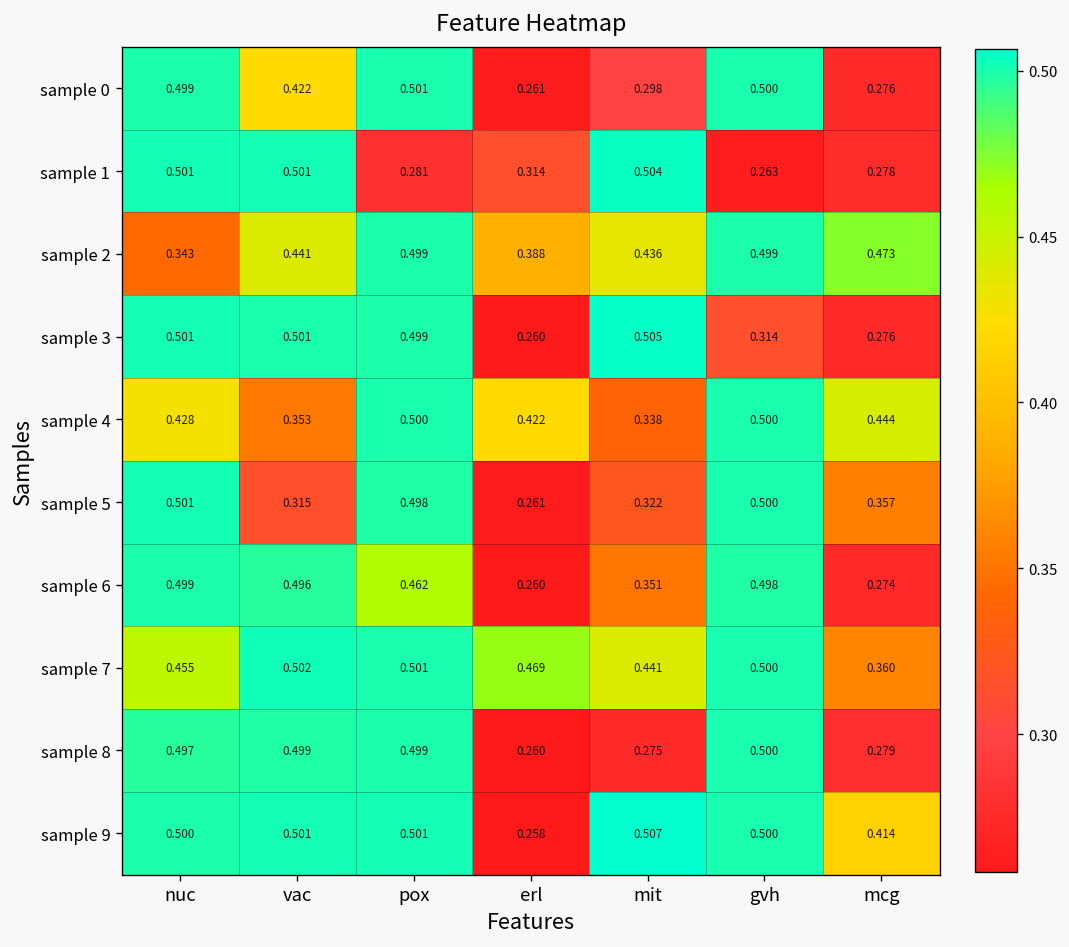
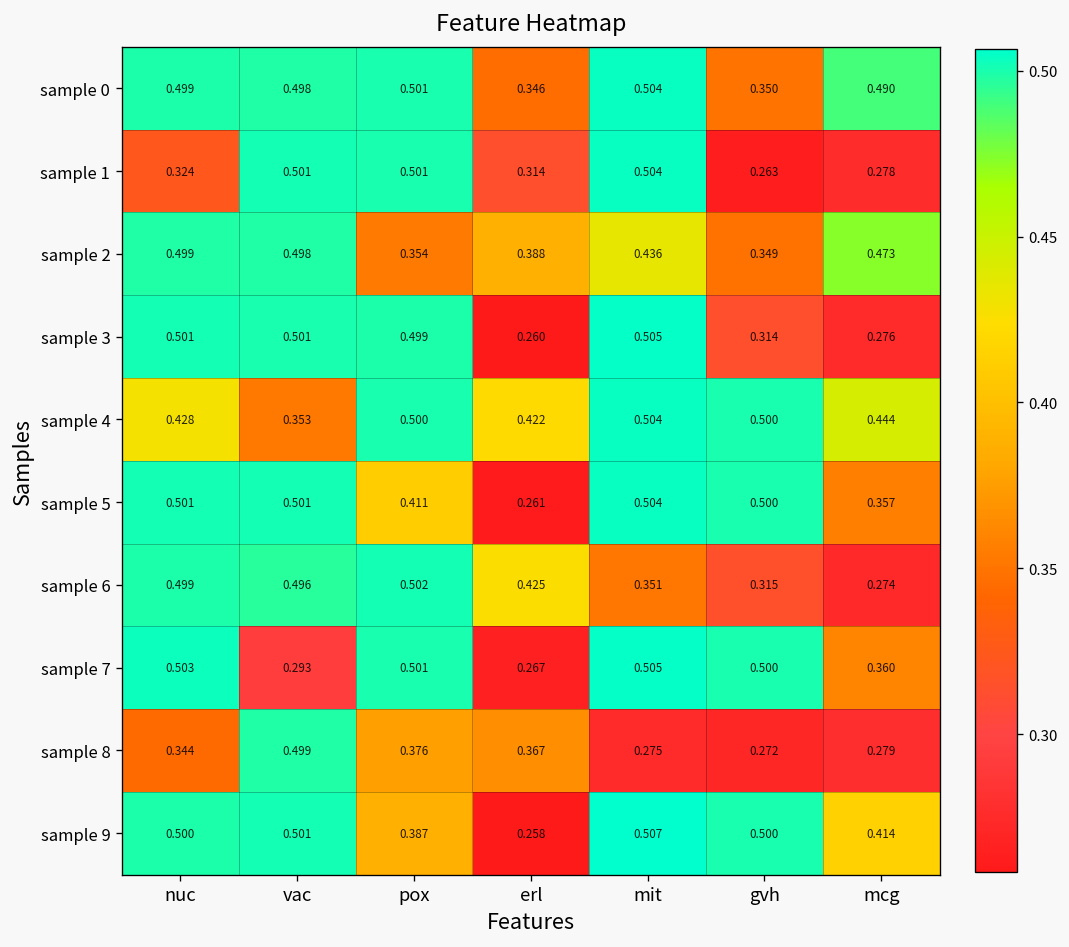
  {
    "sample 0": {
      "nuc": 0.499,
-     "vac": 0.422,
+     "vac": 0.498,
      "pox": 0.501,
-     "erl": 0.261,
-     "mit": 0.298,
-     "gvh": 0.500,
-     "mcg": 0.276
+     "erl": 0.346,
+     "mit": 0.504,
+     "gvh": 0.350,
+     "mcg": 0.490
    },
    "sample 1": {
-     "nuc": 0.501,
+     "nuc": 0.324,
      "vac": 0.501,
-     "pox": 0.281,
+     "pox": 0.501,
      "erl": 0.314,
      "mit": 0.504,
      "gvh": 0.263,
      "mcg": 0.278
    },
    "sample 2": {
-     "nuc": 0.343,
-     "vac": 0.441,
-     "pox": 0.499,
+     "nuc": 0.499,
+     "vac": 0.498,
+     "pox": 0.354,
      "erl": 0.388,
      "mit": 0.436,
-     "gvh": 0.499,
+     "gvh": 0.349,
      "mcg": 0.473
    },
    "sample 3": {
      "nuc": 0.501,
      "vac": 0.501,
      "pox": 0.499,
      "erl": 0.260,
      "mit": 0.505,
      "gvh": 0.314,
      "mcg": 0.276
    },
    "sample 4": {
      "nuc": 0.428,
      "vac": 0.353,
      "pox": 0.500,
      "erl": 0.422,
-     "mit": 0.338,
+     "mit": 0.504,
      "gvh": 0.500,
      "mcg": 0.444
    },
    "sample 5": {
      "nuc": 0.501,
-     "vac": 0.315,
-     "pox": 0.498,
+     "vac": 0.501,
+     "pox": 0.411,
      "erl": 0.261,
-     "mit": 0.322,
+     "mit": 0.504,
      "gvh": 0.500,
      "mcg": 0.357
    },
    "sample 6": {
      "nuc": 0.499,
      "vac": 0.496,
-     "pox": 0.462,
-     "erl": 0.260,
+     "pox": 0.502,
+     "erl": 0.425,
      "mit": 0.351,
-     "gvh": 0.498,
+     "gvh": 0.315,
      "mcg": 0.274
    },
    "sample 7": {
-     "nuc": 0.455,
-     "vac": 0.502,
+     "nuc": 0.503,
+     "vac": 0.293,
      "pox": 0.501,
-     "erl": 0.469,
-     "mit": 0.441,
+     "erl": 0.267,
+     "mit": 0.505,
      "gvh": 0.500,
      "mcg": 0.360
    },
    "sample 8": {
-     "nuc": 0.497,
+     "nuc": 0.344,
      "vac": 0.499,
-     "pox": 0.499,
-     "erl": 0.260,
+     "pox": 0.376,
+     "erl": 0.367,
      "mit": 0.275,
-     "gvh": 0.500,
+     "gvh": 0.272,
      "mcg": 0.279
    },
    "sample 9": {
      "nuc": 0.500,
      "vac": 0.501,
-     "pox": 0.501,
+     "pox": 0.387,
      "erl": 0.258,
      "mit": 0.507,
      "gvh": 0.500,
      "mcg": 0.414
    }
  }
